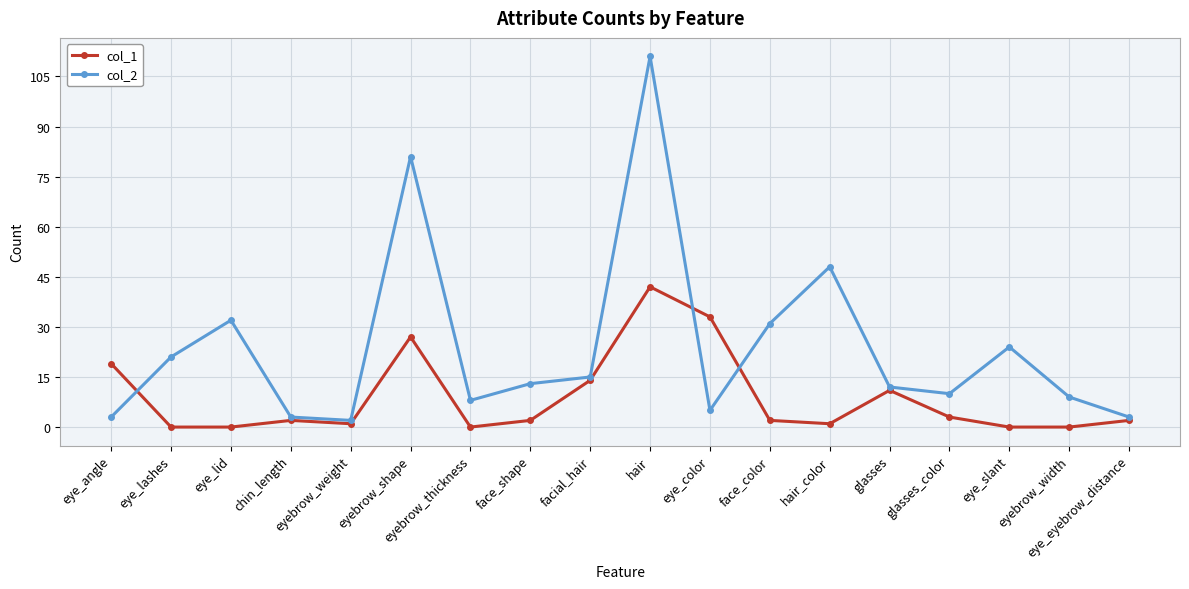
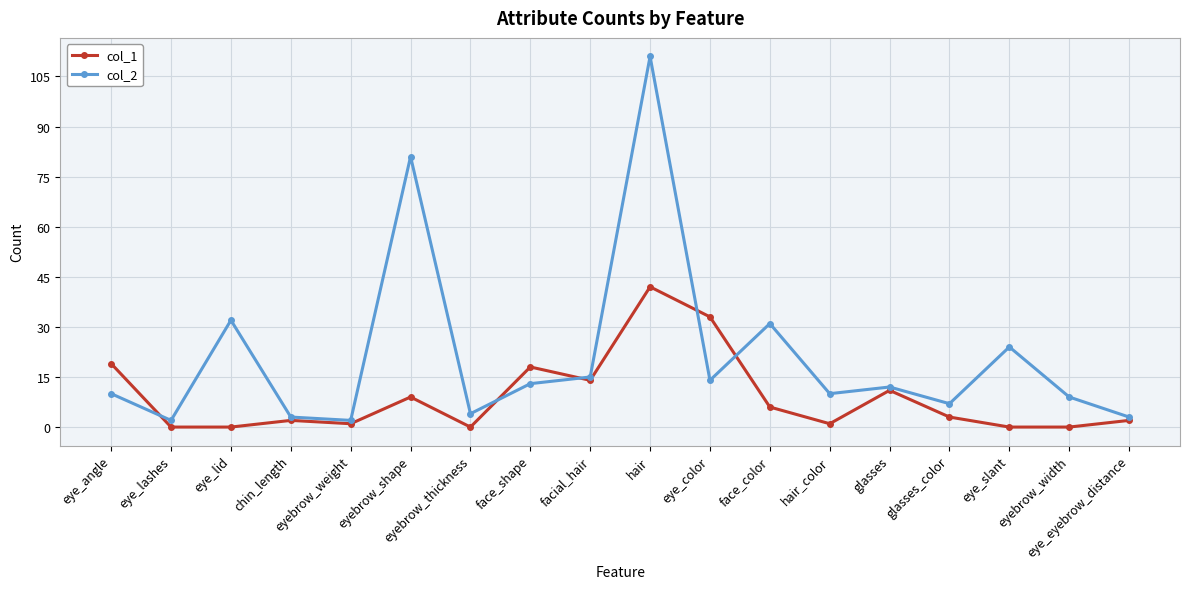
  {
    "col_1": {
      "eye_angle": 19,
      "eye_lashes": 0,
      "eye_lid": 0,
      "chin_length": 2,
      "eyebrow_weight": 1,
-     "eyebrow_shape": 27,
+     "eyebrow_shape": 9,
      "eyebrow_thickness": 0,
-     "face_shape": 2,
+     "face_shape": 18,
      "facial_hair": 14,
      "hair": 42,
      "eye_color": 33,
-     "face_color": 2,
+     "face_color": 6,
      "hair_color": 1,
      "glasses": 11,
      "glasses_color": 3,
      "eye_slant": 0,
      "eyebrow_width": 0,
      "eye_eyebrow_distance": 2
    },
    "col_2": {
-     "eye_angle": 3,
-     "eye_lashes": 21,
+     "eye_angle": 10,
+     "eye_lashes": 2,
      "eye_lid": 32,
      "chin_length": 3,
      "eyebrow_weight": 2,
      "eyebrow_shape": 81,
-     "eyebrow_thickness": 8,
+     "eyebrow_thickness": 4,
      "face_shape": 13,
      "facial_hair": 15,
      "hair": 111,
-     "eye_color": 5,
+     "eye_color": 14,
      "face_color": 31,
-     "hair_color": 48,
+     "hair_color": 10,
      "glasses": 12,
-     "glasses_color": 10,
+     "glasses_color": 7,
      "eye_slant": 24,
      "eyebrow_width": 9,
      "eye_eyebrow_distance": 3
    }
  }
